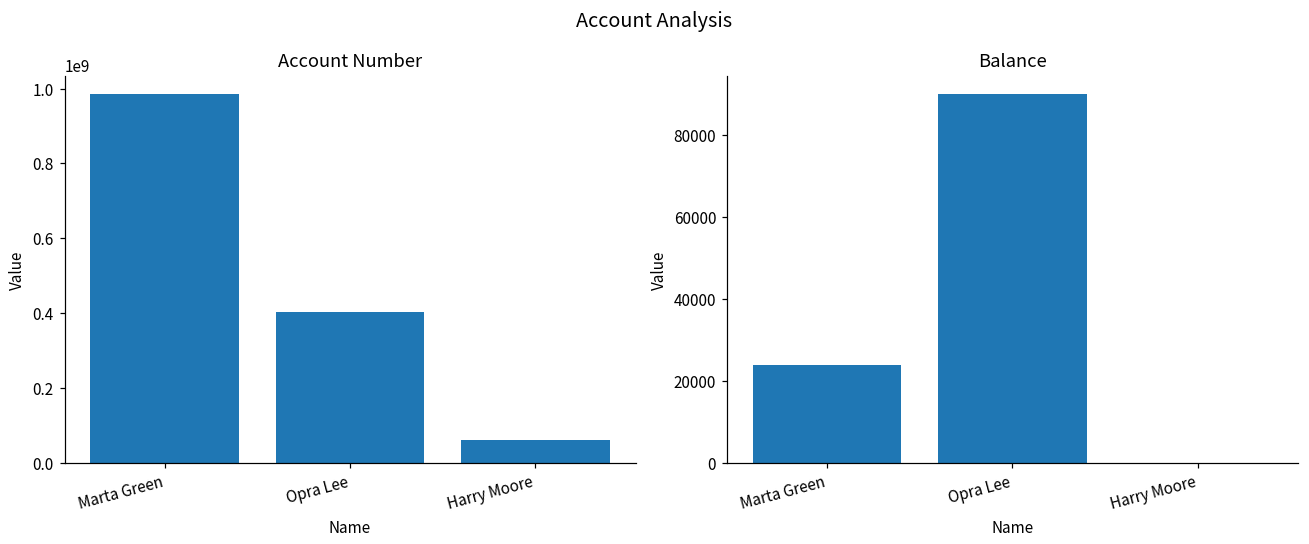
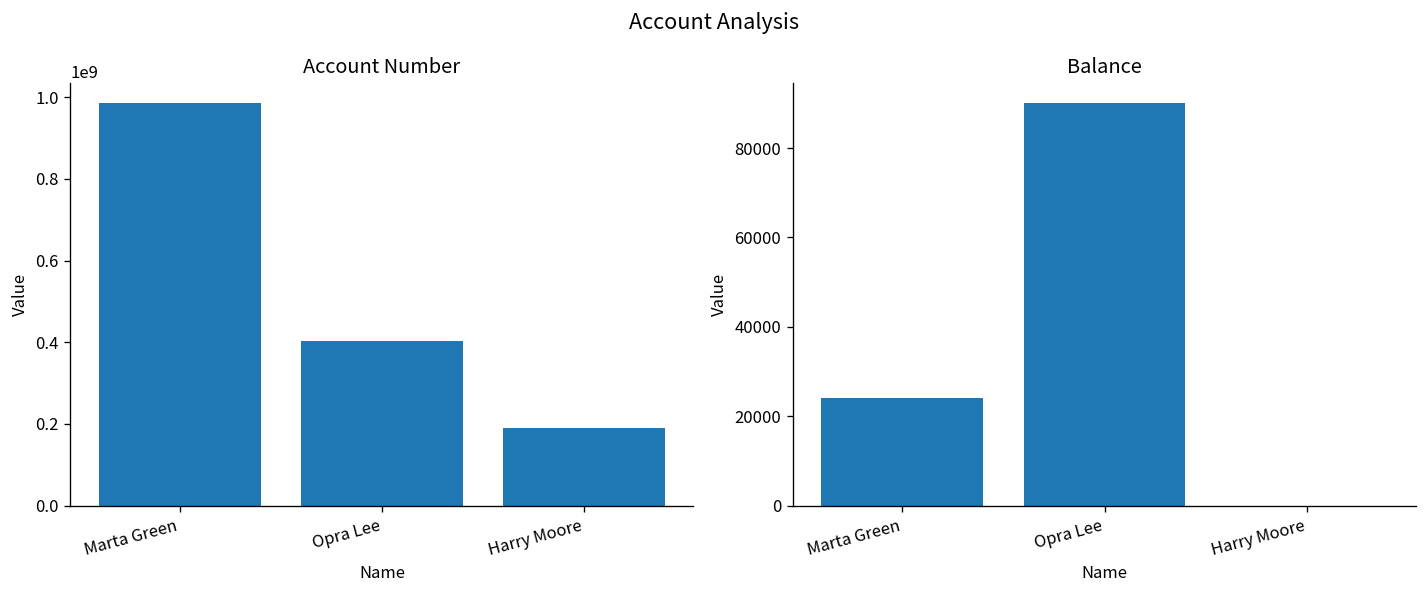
  {
    "Account Number": {
      "Marta Green": 980000000,
      "Opra Lee": 400000000,
-     "Harry Moore": 60000000
+     "Harry Moore": 190000000
    },
    "Balance": {
      "Marta Green": 24000,
      "Opra Lee": 90000
    }
  }
